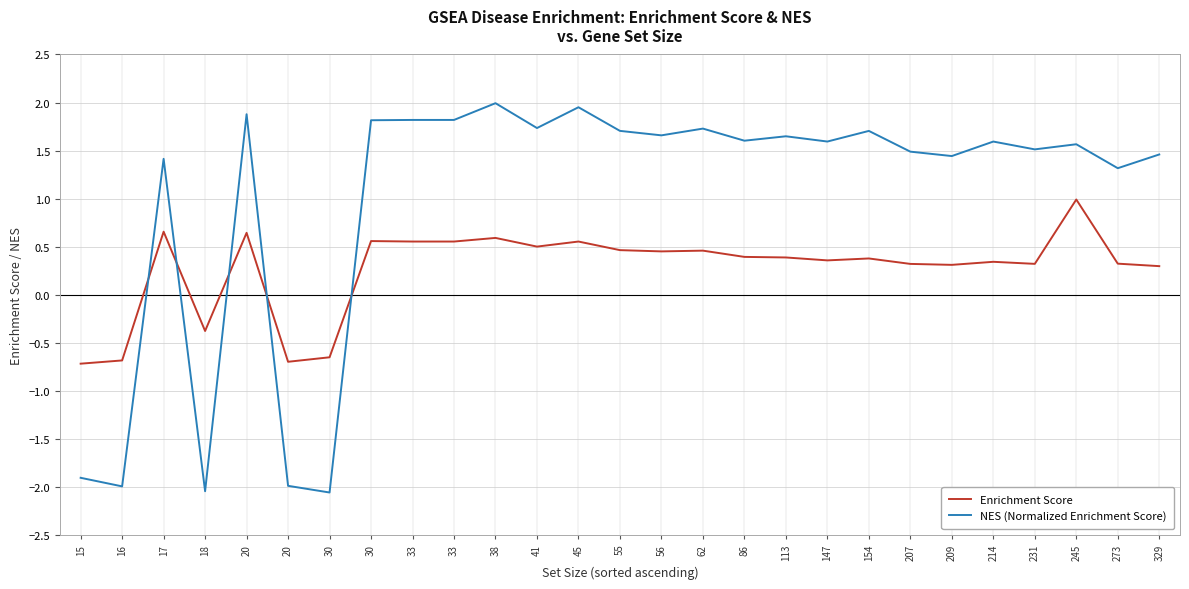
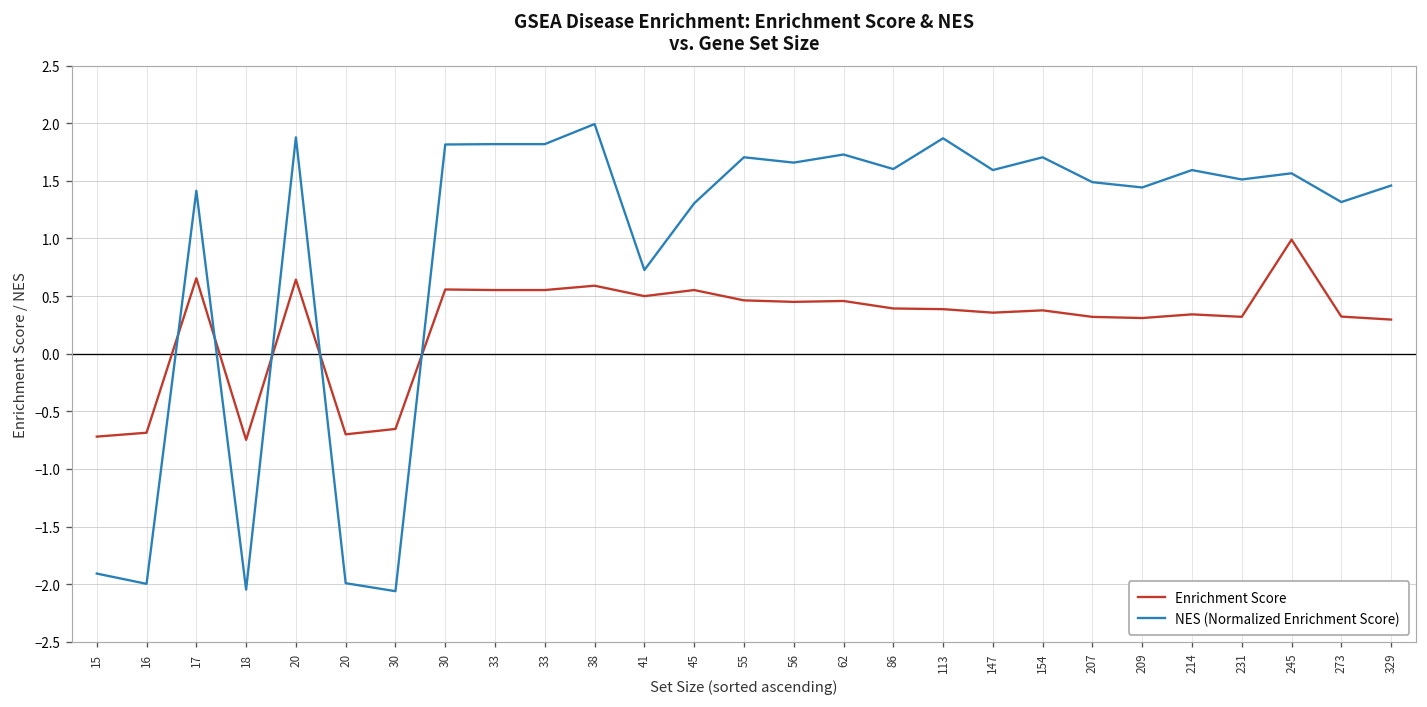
  {
    "Enrichment Score": {
      "15": -0.7,
      "16": -0.7,
      "17": 0.7,
-     "18": -0.4,
+     "18": -0.7,
      "38": 0.6,
      "41": 0.5,
      "45": 0.6,
      "55": 0.5,
      "56": 0.4,
      "62": 0.5,
      "86": 0.4,
      "113": 0.4,
      "147": 0.4,
      "154": 0.4,
      "207": 0.3,
      "209": 0.3,
      "214": 0.3,
      "231": 0.3,
      "245": 1.0,
      "273": 0.3,
      "329": 0.3
    },
    "NES (Normalized Enrichment Score)": {
      "15": -1.9,
      "16": -2.0,
      "17": 1.4,
      "18": -2.0,
      "38": 2.0,
-     "41": 1.7,
-     "45": 2.0,
+     "41": 0.7,
+     "45": 1.3,
      "55": 1.7,
      "56": 1.7,
      "62": 1.7,
      "86": 1.6,
-     "113": 1.6,
+     "113": 1.9,
      "147": 1.6,
      "154": 1.7,
      "207": 1.5,
      "209": 1.4,
      "214": 1.6,
      "231": 1.5,
      "245": 1.6,
      "273": 1.3,
      "329": 1.5
    }
  }
